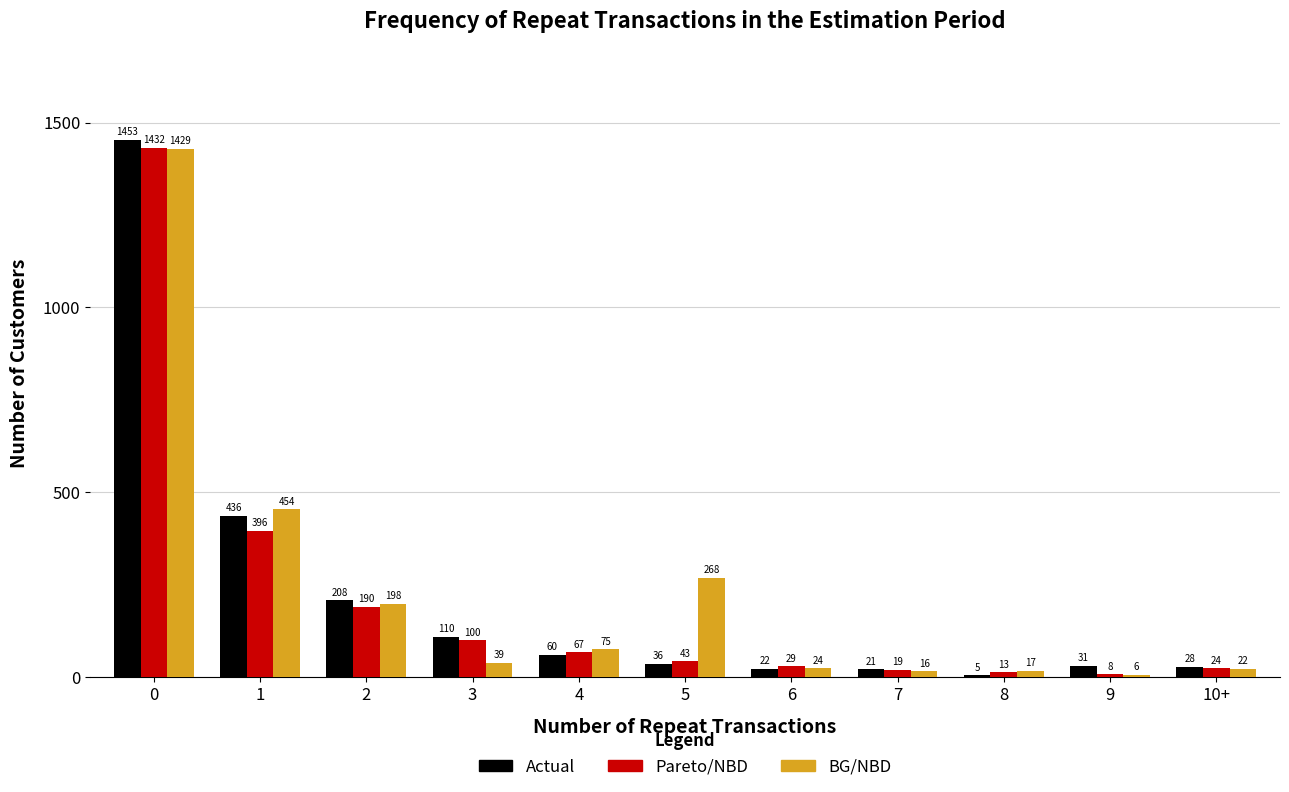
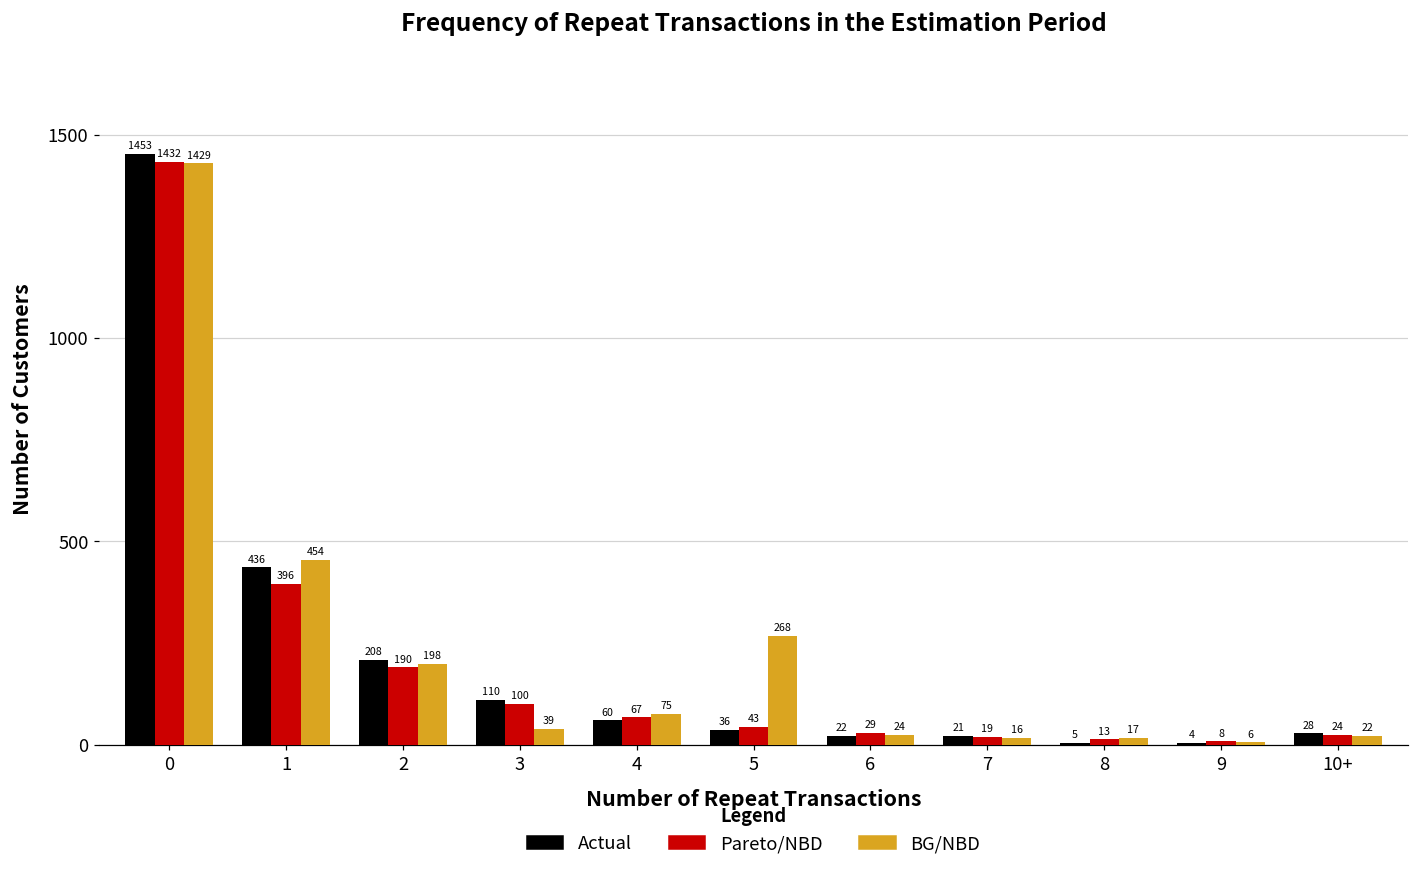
  {
    "Actual": {
      "0": 1453,
      "1": 436,
      "2": 208,
      "3": 110,
      "4": 60,
      "5": 36,
      "6": 22,
      "7": 21,
      "8": 5,
-     "9": 31,
+     "9": 4,
      "10+": 28
    },
    "Pareto/NBD": {
      "0": 1432,
      "1": 396,
      "2": 190,
      "3": 100,
      "4": 67,
      "5": 43,
      "6": 29,
      "7": 19,
      "8": 13,
      "9": 8,
      "10+": 24
    },
    "BG/NBD": {
      "0": 1429,
      "1": 454,
      "2": 198,
      "3": 39,
      "4": 75,
      "5": 268,
      "6": 24,
      "7": 16,
      "8": 17,
      "9": 6,
      "10+": 22
    }
  }
